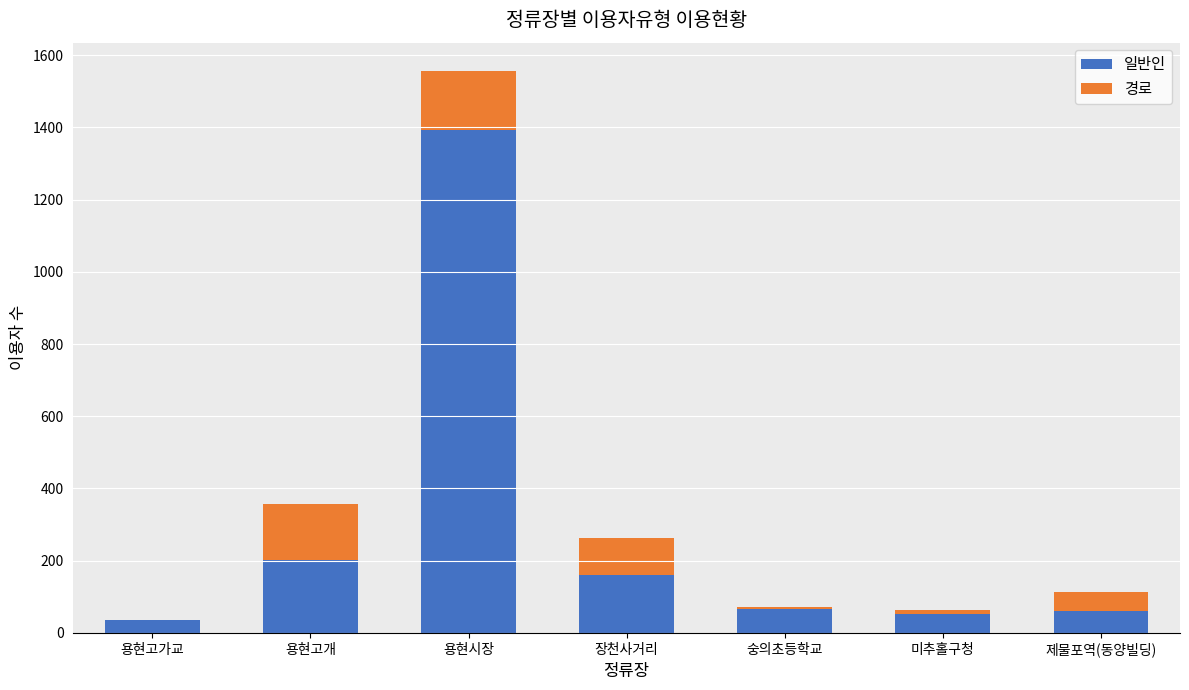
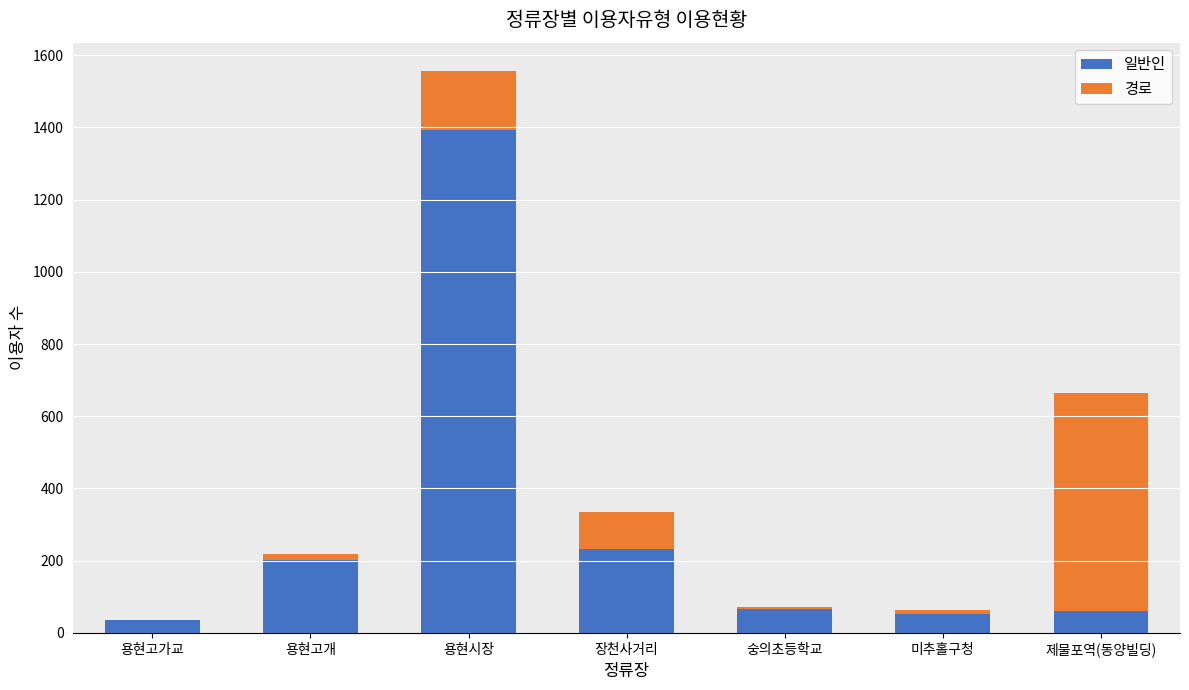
  {
    "일반인": {
      "용현고가교": 40,
      "용현고개": 200,
      "용현시장": 1390,
-     "장천사거리": 160,
+     "장천사거리": 230,
      "숭의초등학교": 70,
      "미추홀구청": 50,
      "제물포역(동양빌딩)": 60
    },
    "경로": {
      "용현고가교": 0,
-     "용현고개": 150,
+     "용현고개": 20,
      "용현시장": 170,
      "장천사거리": 100,
      "미추홀구청": 10,
-     "제물포역(동양빌딩)": 50
+     "제물포역(동양빌딩)": 610
    }
  }
